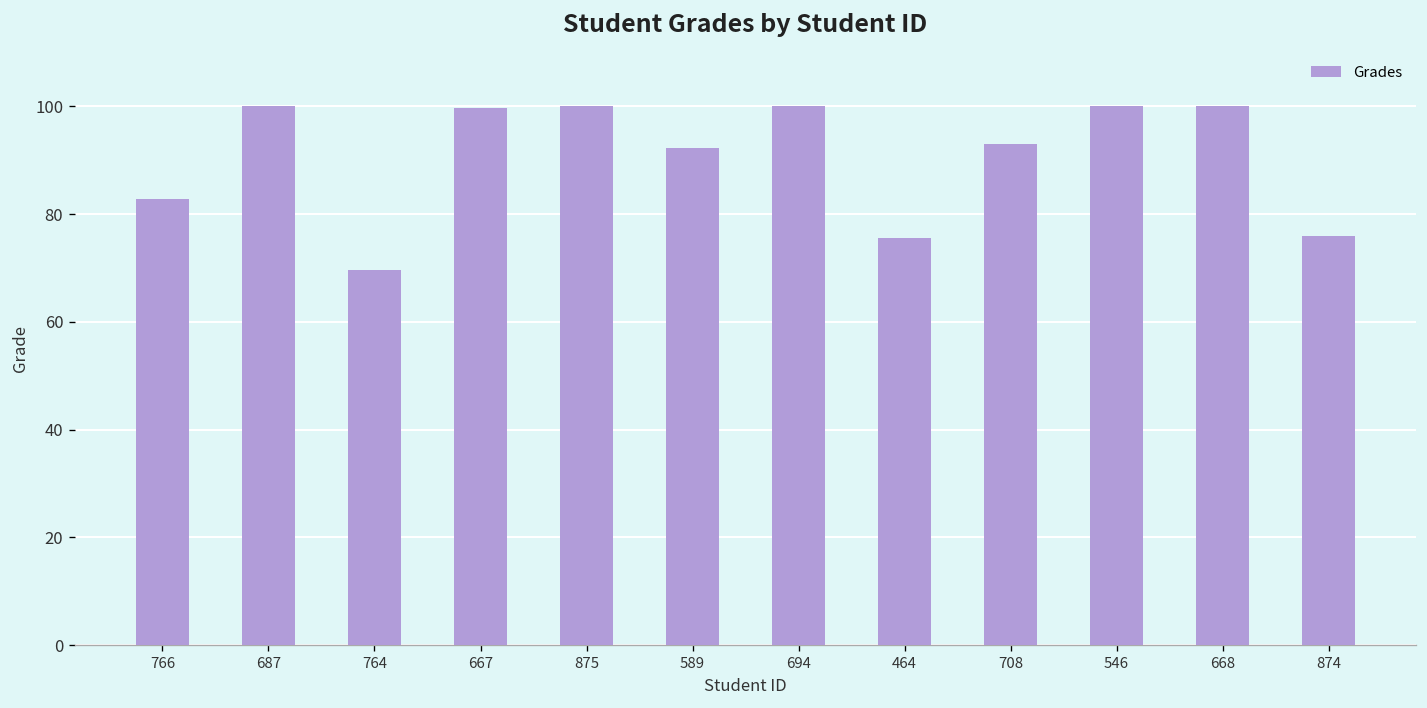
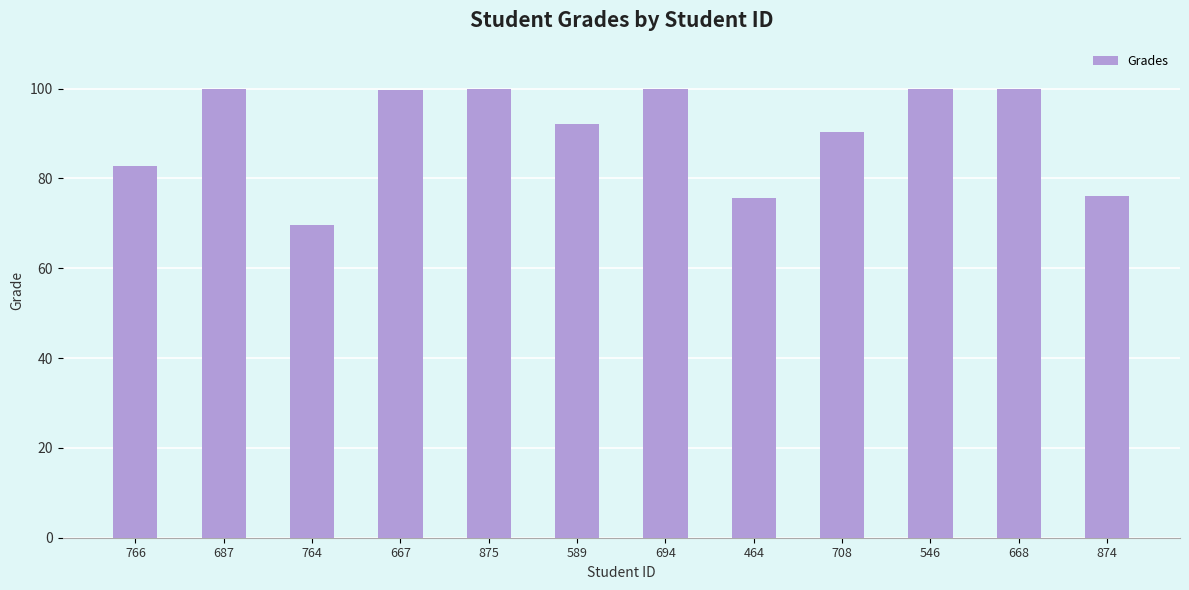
  {
    "766": 83,
    "687": 100,
    "764": 70,
    "667": 100,
    "875": 100,
    "589": 92,
    "694": 100,
    "464": 76,
-   "708": 93,
+   "708": 90,
    "546": 100,
    "668": 100,
    "874": 76
  }
